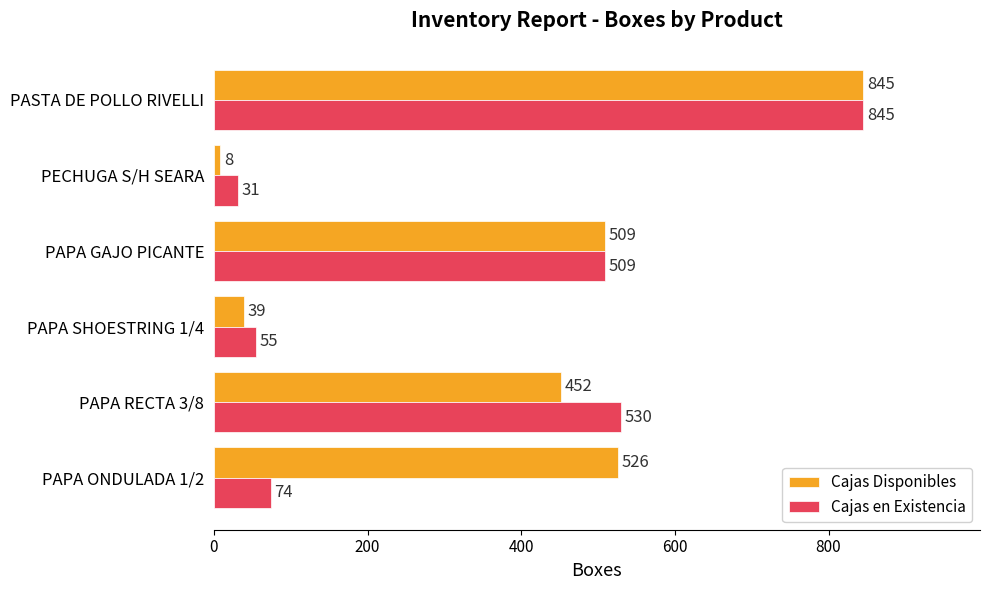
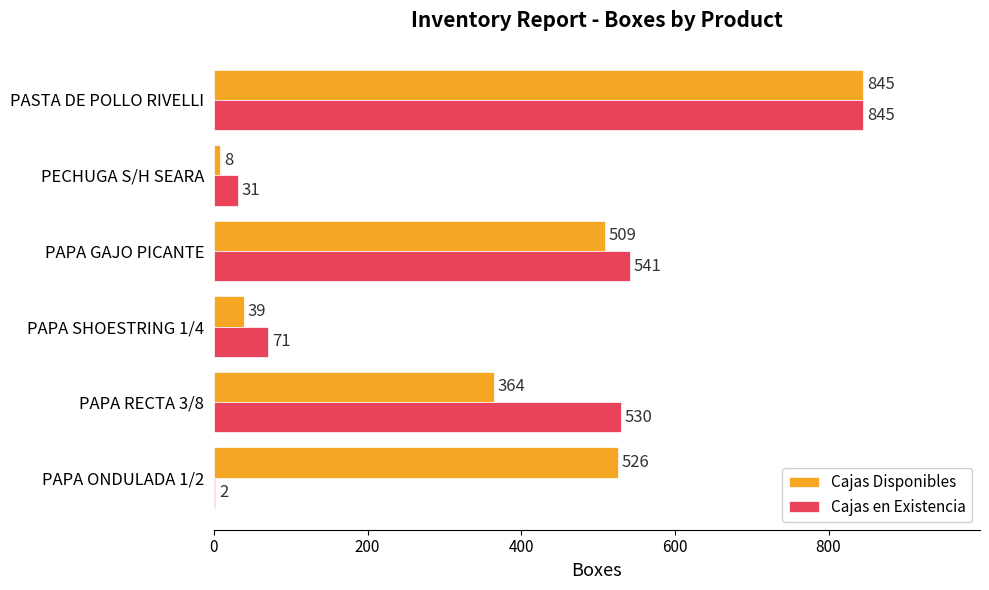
  {
    "Cajas Disponibles": {
      "PASTA DE POLLO RIVELLI": 845,
      "PECHUGA S/H SEARA": 8,
      "PAPA GAJO PICANTE": 509,
      "PAPA SHOESTRING 1/4": 39,
-     "PAPA RECTA 3/8": 452,
+     "PAPA RECTA 3/8": 364,
      "PAPA ONDULADA 1/2": 526
    },
    "Cajas en Existencia": {
      "PASTA DE POLLO RIVELLI": 845,
      "PECHUGA S/H SEARA": 31,
-     "PAPA GAJO PICANTE": 509,
-     "PAPA SHOESTRING 1/4": 55,
+     "PAPA GAJO PICANTE": 541,
+     "PAPA SHOESTRING 1/4": 71,
      "PAPA RECTA 3/8": 530,
-     "PAPA ONDULADA 1/2": 74
+     "PAPA ONDULADA 1/2": 2
    }
  }
